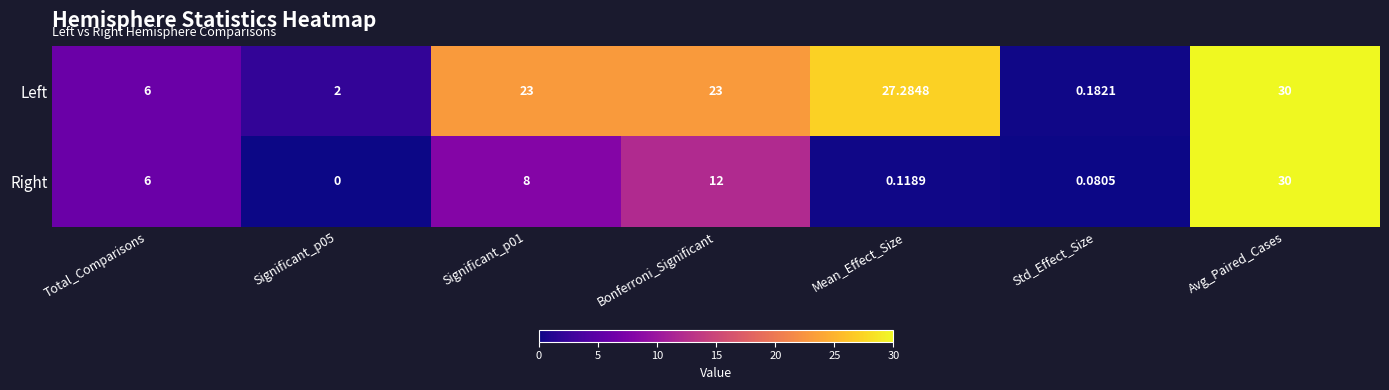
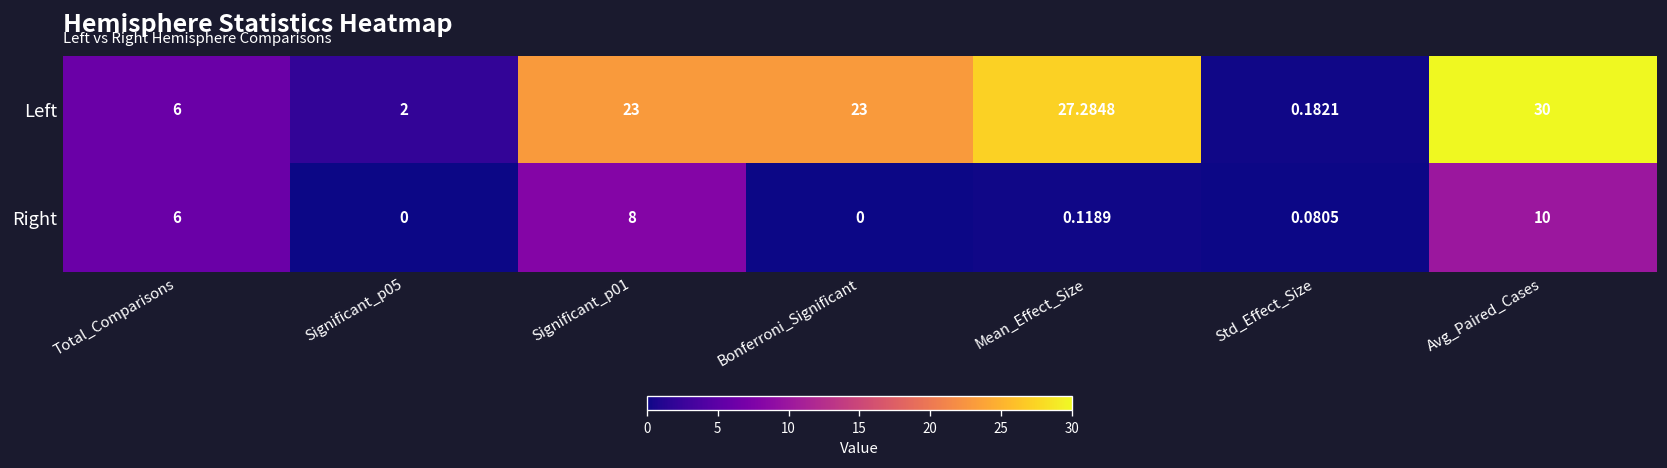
  {
    "Left": {
      "Total_Comparisons": 6,
      "Significant_p05": 2,
      "Significant_p01": 23,
      "Bonferroni_Significant": 23,
      "Mean_Effect_Size": 27.2848,
      "Std_Effect_Size": 0.1821,
      "Avg_Paired_Cases": 30
    },
    "Right": {
      "Total_Comparisons": 6,
      "Significant_p05": 0,
      "Significant_p01": 8,
-     "Bonferroni_Significant": 12,
+     "Bonferroni_Significant": 0,
      "Mean_Effect_Size": 0.1189,
      "Std_Effect_Size": 0.0805,
-     "Avg_Paired_Cases": 30
+     "Avg_Paired_Cases": 10
    }
  }
